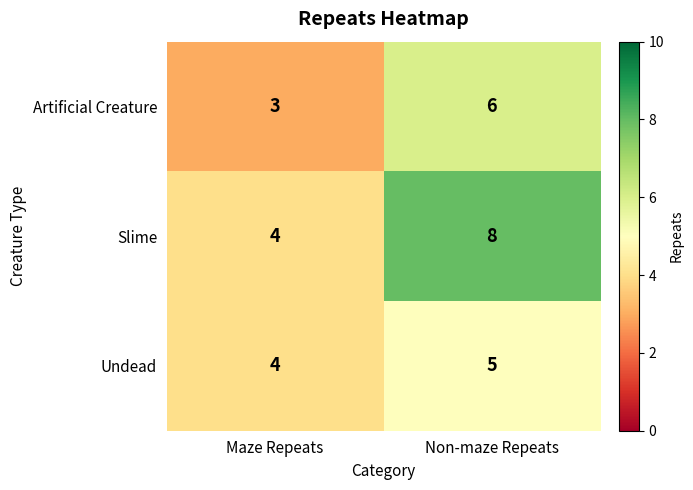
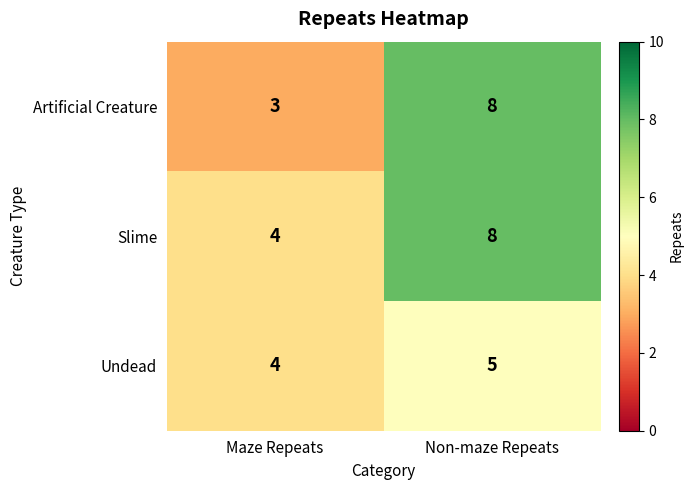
  {
    "Artificial Creature": {
      "Maze Repeats": 3,
-     "Non-maze Repeats": 6
+     "Non-maze Repeats": 8
    },
    "Slime": {
      "Maze Repeats": 4,
      "Non-maze Repeats": 8
    },
    "Undead": {
      "Maze Repeats": 4,
      "Non-maze Repeats": 5
    }
  }
